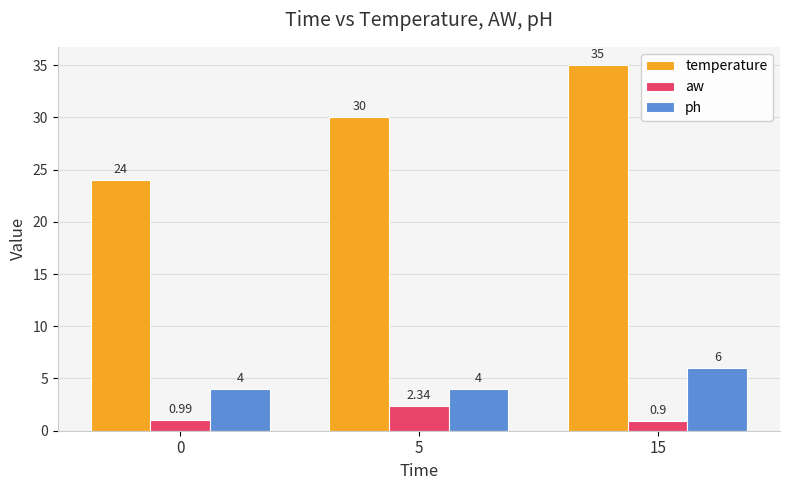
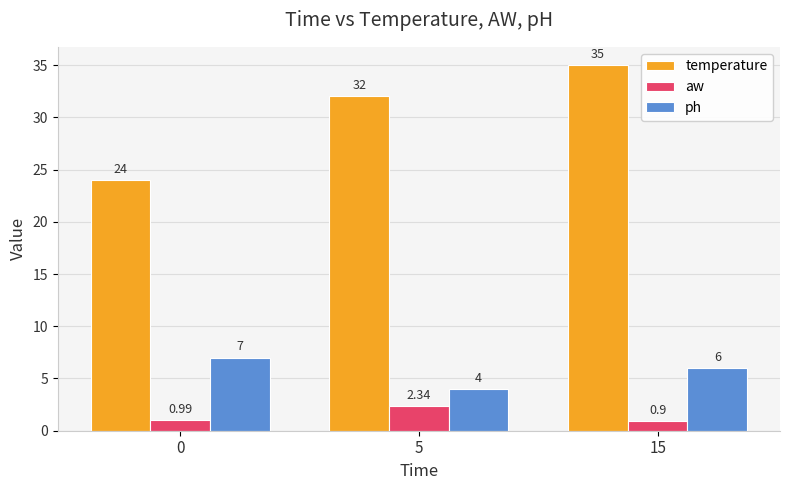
  {
    "temperature": {
      "0": 24,
-     "5": 30,
+     "5": 32,
      "15": 35
    },
    "aw": {
      "0": 0.99,
      "5": 2.34,
      "15": 0.9
    },
    "ph": {
-     "0": 4,
+     "0": 7,
      "5": 4,
      "15": 6
    }
  }
